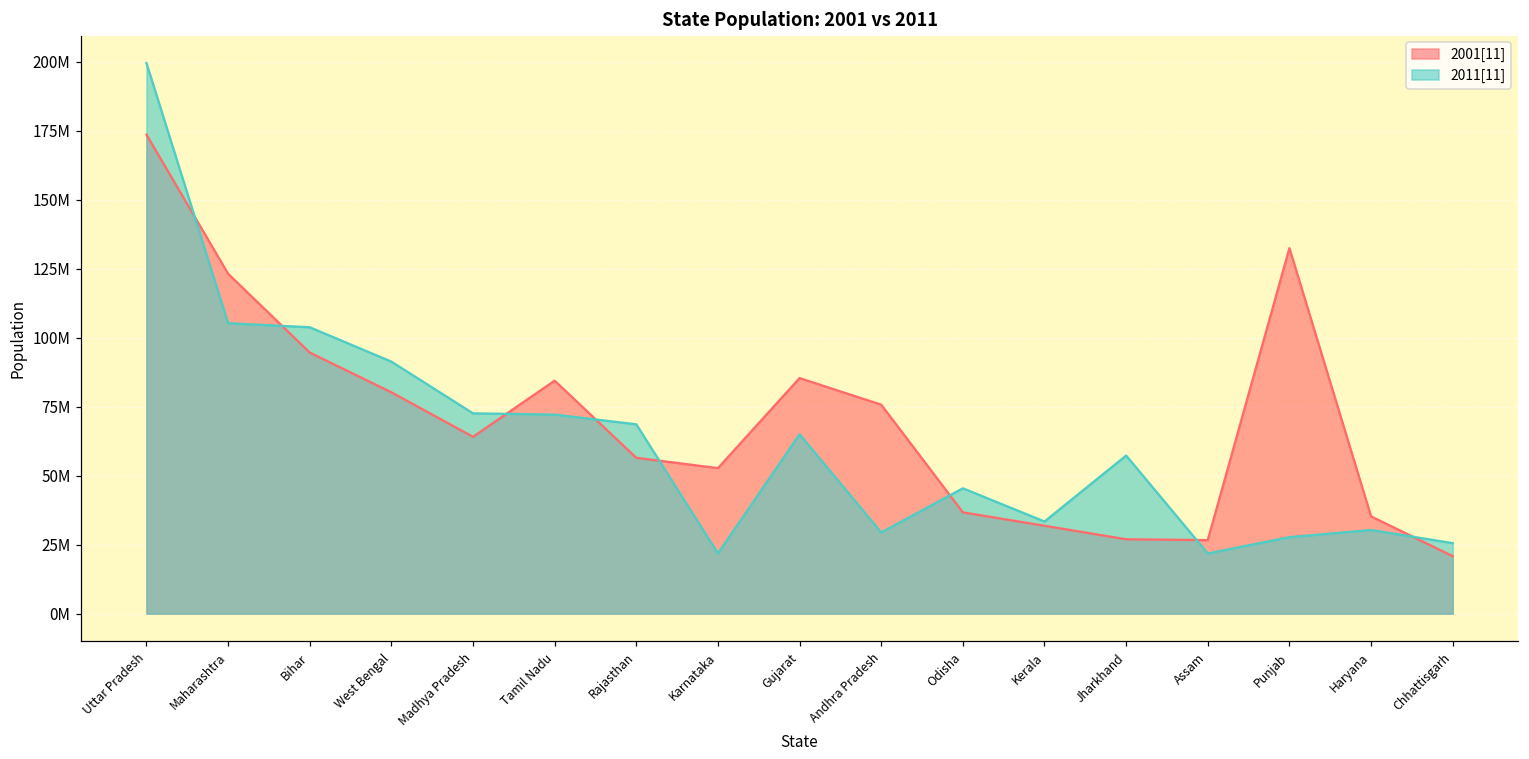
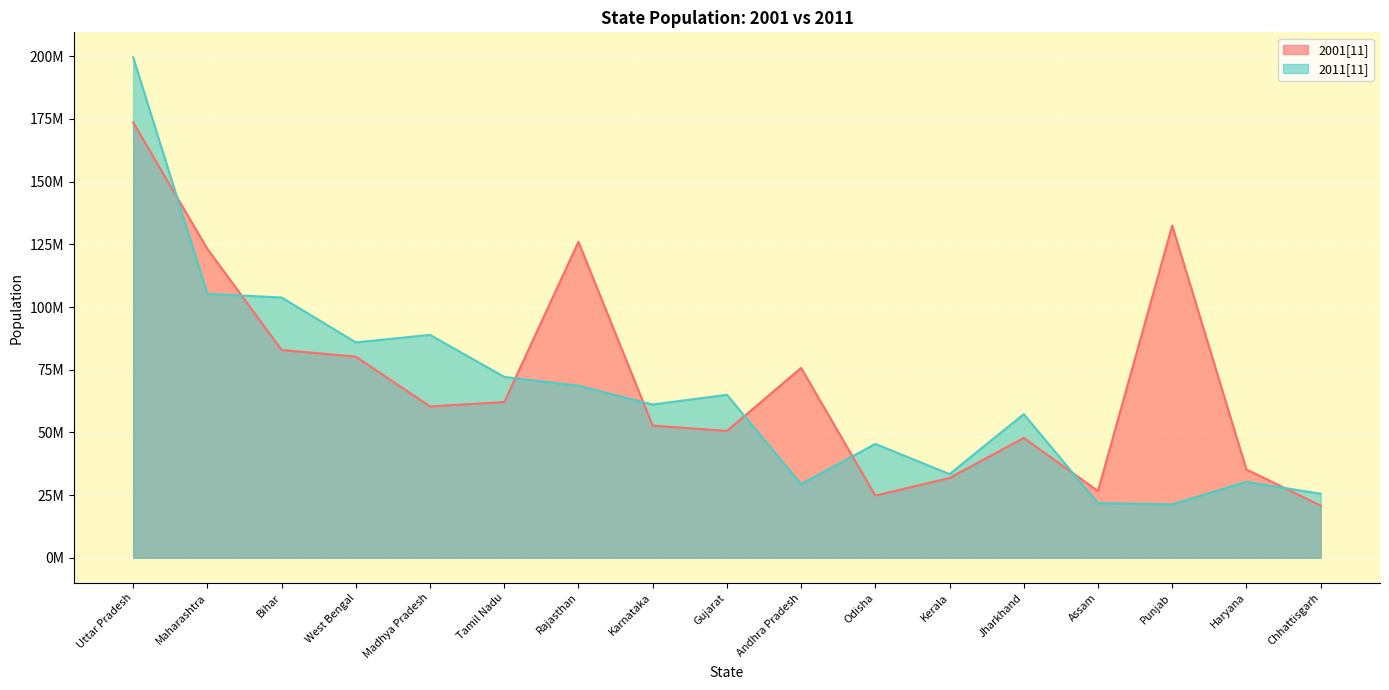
  {
    "2001[11]": {
      "Uttar Pradesh": 174000000,
      "Maharashtra": 123000000,
-     "Bihar": 95000000,
+     "Bihar": 83000000,
      "West Bengal": 80000000,
-     "Madhya Pradesh": 64000000,
-     "Tamil Nadu": 84000000,
-     "Rajasthan": 56000000,
+     "Madhya Pradesh": 60000000,
+     "Tamil Nadu": 62000000,
+     "Rajasthan": 126000000,
      "Karnataka": 53000000,
-     "Gujarat": 85000000,
+     "Gujarat": 51000000,
      "Andhra Pradesh": 76000000,
-     "Odisha": 37000000,
+     "Odisha": 25000000,
      "Kerala": 32000000,
-     "Jharkhand": 27000000,
+     "Jharkhand": 48000000,
      "Assam": 27000000,
      "Punjab": 132000000,
      "Haryana": 35000000,
      "Chhattisgarh": 21000000
    },
    "2011[11]": {
      "Uttar Pradesh": 200000000,
      "Maharashtra": 105000000,
      "Bihar": 104000000,
-     "West Bengal": 91000000,
-     "Madhya Pradesh": 73000000,
+     "West Bengal": 86000000,
+     "Madhya Pradesh": 89000000,
      "Tamil Nadu": 72000000,
      "Rajasthan": 69000000,
-     "Karnataka": 22000000,
+     "Karnataka": 61000000,
      "Gujarat": 65000000,
      "Andhra Pradesh": 29000000,
      "Odisha": 45000000,
      "Kerala": 33000000,
      "Jharkhand": 57000000,
      "Assam": 22000000,
-     "Punjab": 28000000,
+     "Punjab": 21000000,
      "Haryana": 30000000,
      "Chhattisgarh": 26000000
    }
  }
